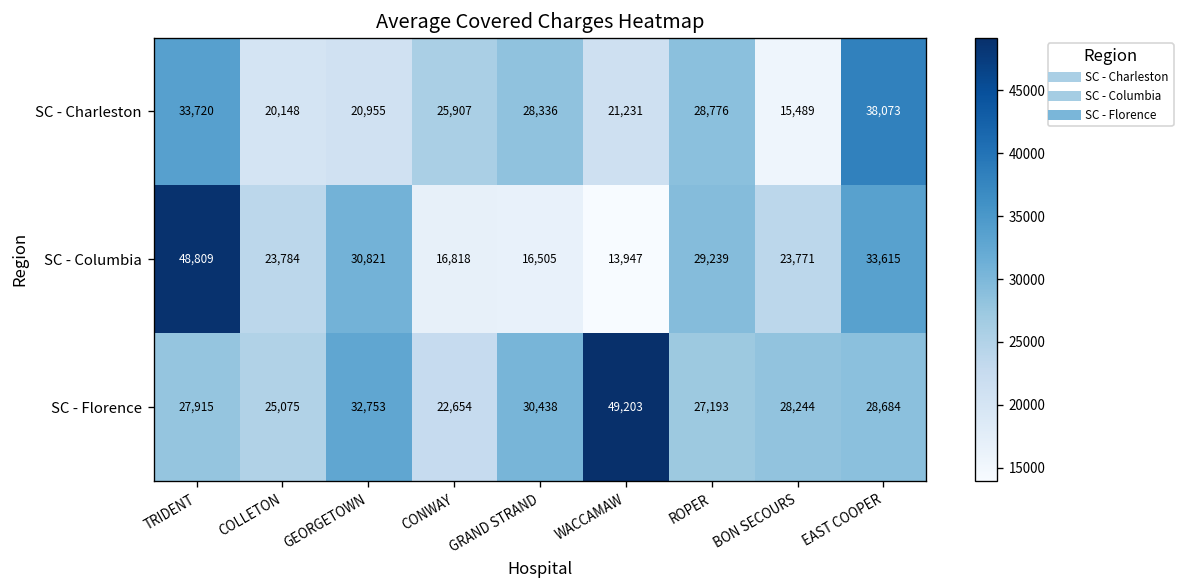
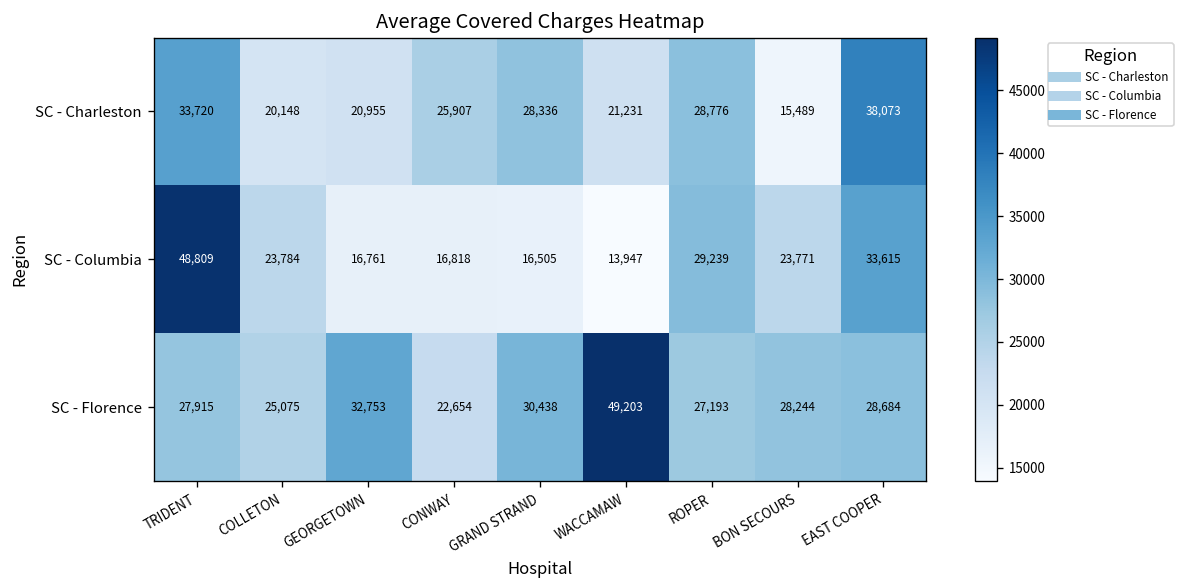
  {
    "SC - Charleston": {
      "TRIDENT": "33,720",
      "COLLETON": "20,148",
      "GEORGETOWN": "20,955",
      "CONWAY": "25,907",
      "GRAND STRAND": "28,336",
      "WACCAMAW": "21,231",
      "ROPER": "28,776",
      "BON SECOURS": "15,489",
      "EAST COOPER": "38,073"
    },
    "SC - Columbia": {
      "TRIDENT": "48,809",
      "COLLETON": "23,784",
-     "GEORGETOWN": "30,821",
+     "GEORGETOWN": "16,761",
      "CONWAY": "16,818",
      "GRAND STRAND": "16,505",
      "WACCAMAW": "13,947",
      "ROPER": "29,239",
      "BON SECOURS": "23,771",
      "EAST COOPER": "33,615"
    },
    "SC - Florence": {
      "TRIDENT": "27,915",
      "COLLETON": "25,075",
      "GEORGETOWN": "32,753",
      "CONWAY": "22,654",
      "GRAND STRAND": "30,438",
      "WACCAMAW": "49,203",
      "ROPER": "27,193",
      "BON SECOURS": "28,244",
      "EAST COOPER": "28,684"
    }
  }
